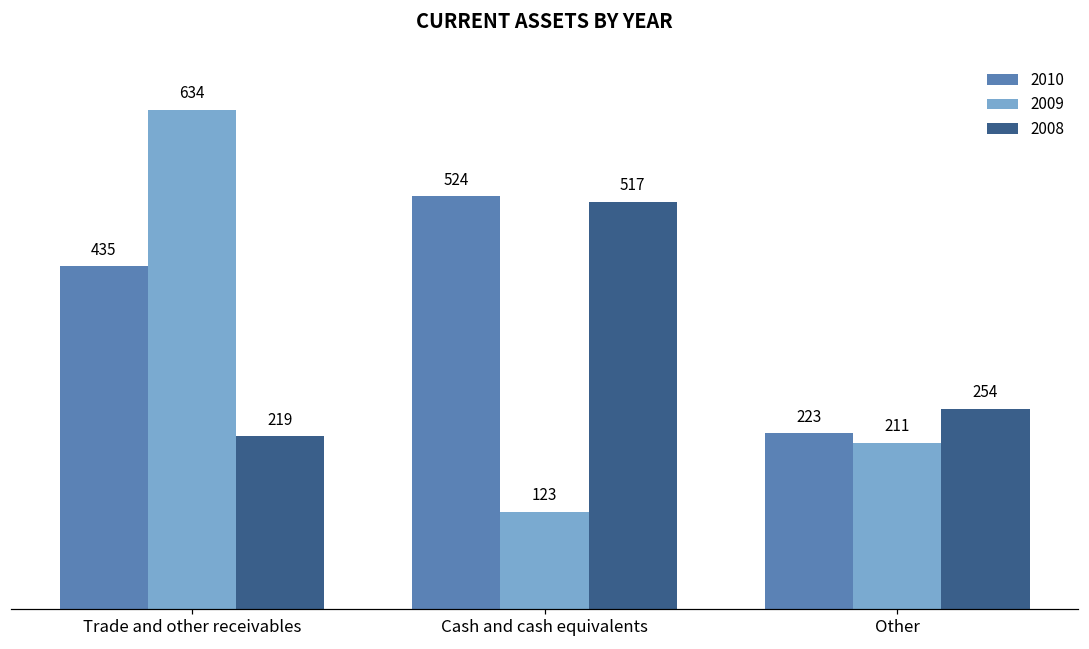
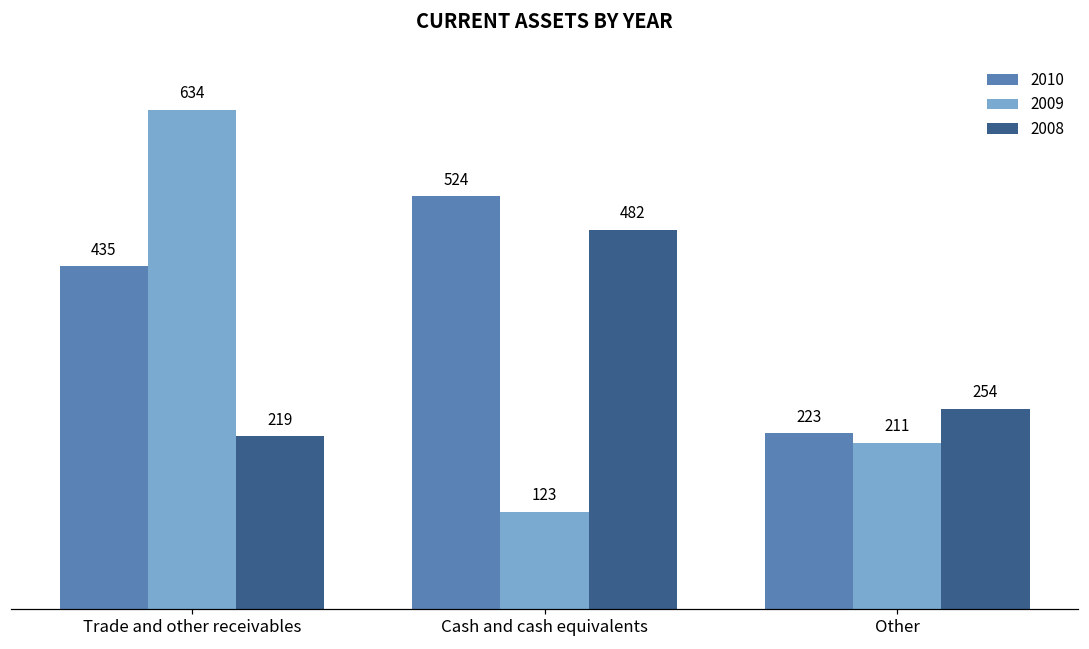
  {
    "2008": {
      "Trade and other receivables": 219,
-     "Cash and cash equivalents": 517,
+     "Cash and cash equivalents": 482,
      "Other": 254
    }
  }
